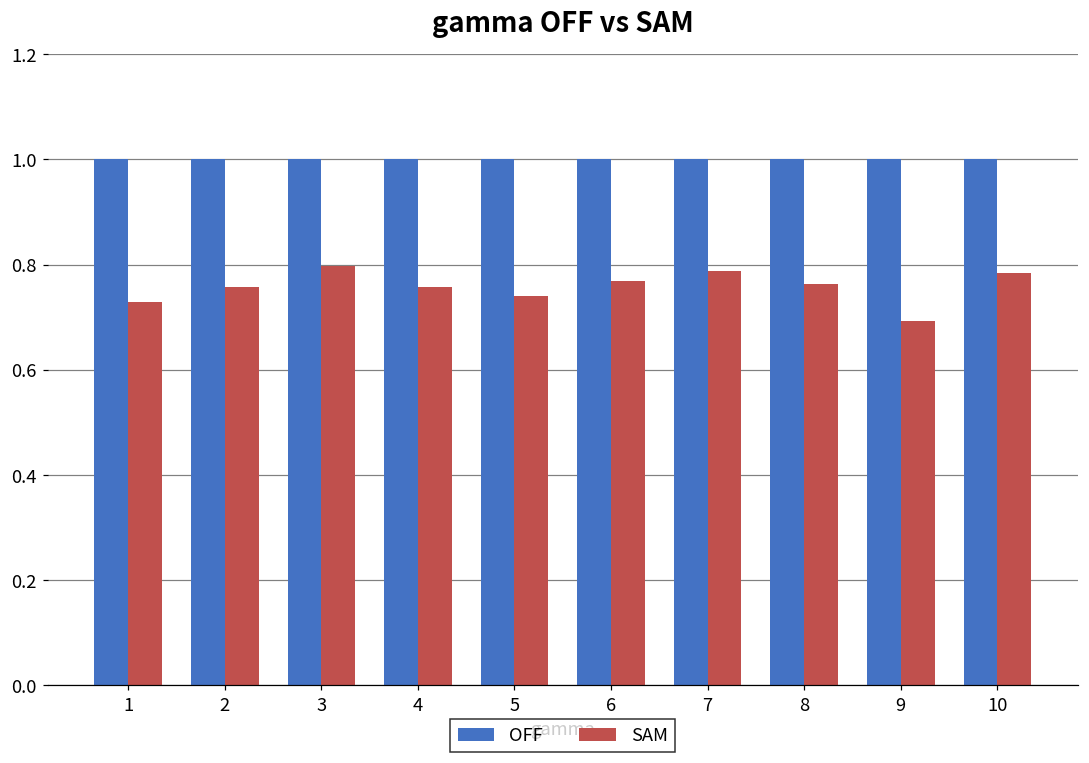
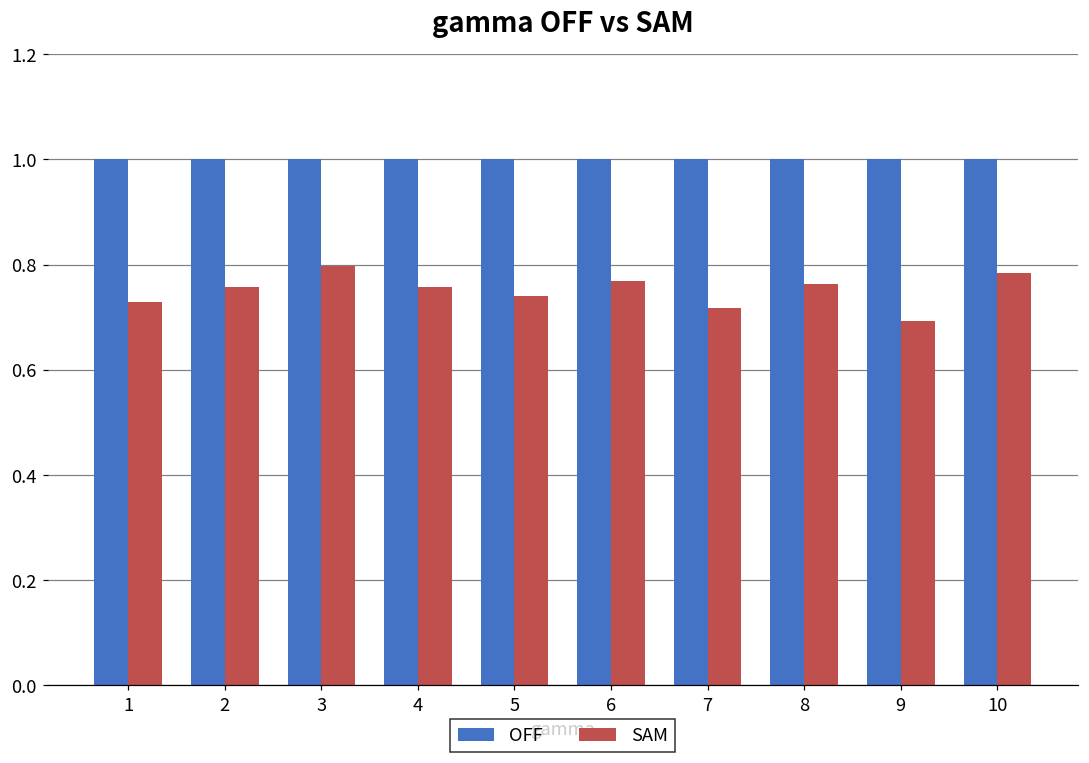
  {
    "OFF": {
      "1": 1.00,
      "2": 1.00,
      "3": 1.00,
      "4": 1.00,
      "5": 1.00,
      "6": 1.00,
      "7": 1.00,
      "8": 1.00,
      "9": 1.00,
      "10": 1.00
    },
    "SAM": {
      "1": 0.73,
      "2": 0.76,
      "3": 0.80,
      "4": 0.76,
      "5": 0.74,
      "6": 0.77,
-     "7": 0.79,
+     "7": 0.72,
      "8": 0.76,
      "9": 0.69,
      "10": 0.78
    }
  }
